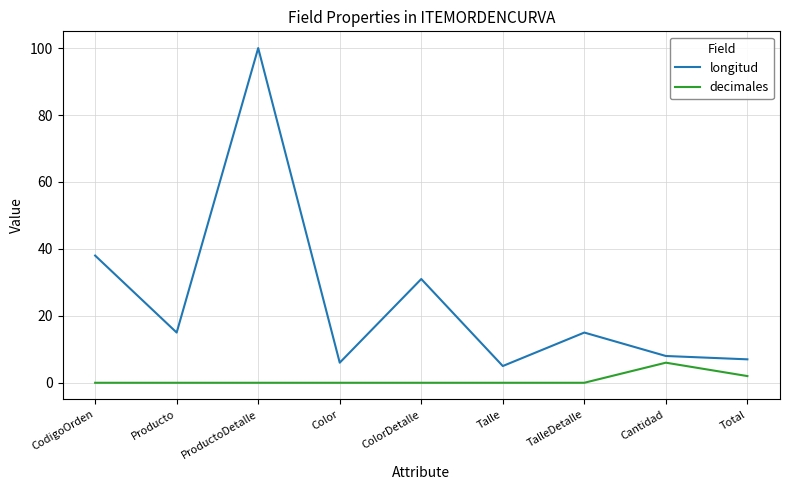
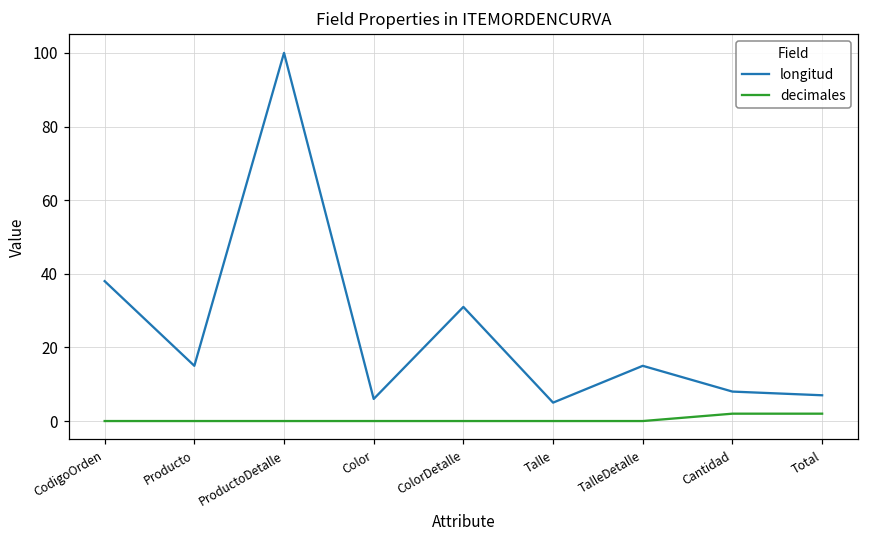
  {
    "longitud": {
      "CodigoOrden": 38,
      "Producto": 15,
      "ProductoDetalle": 100,
      "Color": 6,
      "ColorDetalle": 31,
      "Talle": 5,
      "TalleDetalle": 15,
      "Cantidad": 8,
      "Total": 7
    },
    "decimales": {
      "CodigoOrden": 0,
      "Producto": 0,
      "ProductoDetalle": 0,
      "Color": 0,
      "ColorDetalle": 0,
      "Talle": 0,
      "TalleDetalle": 0,
-     "Cantidad": 6,
+     "Cantidad": 2,
      "Total": 2
    }
  }
